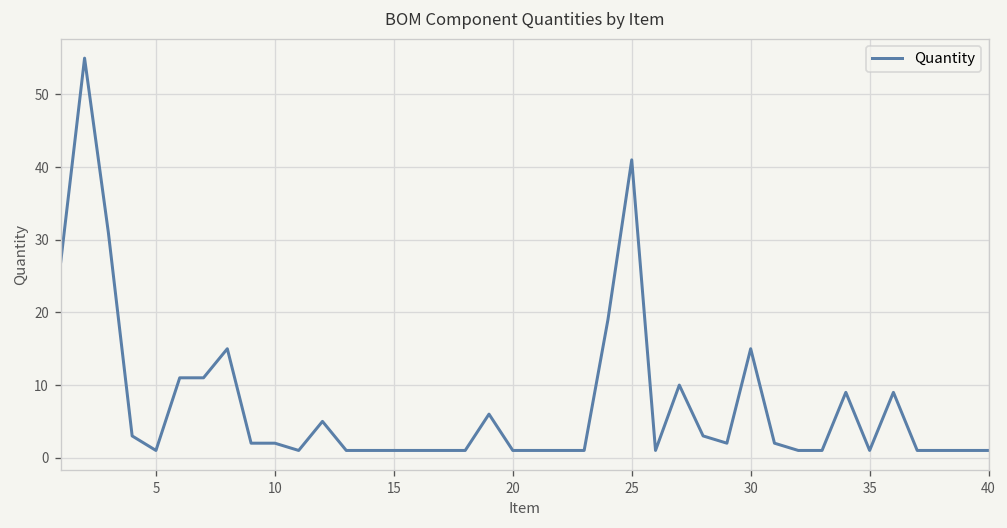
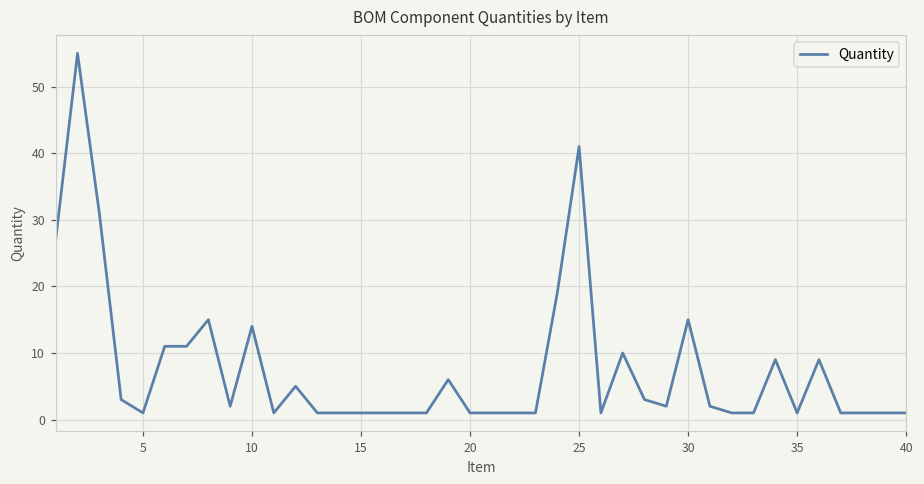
  {
    "5": 1,
-   "10": 2,
+   "10": 14,
    "15": 1,
    "20": 1,
    "25": 41,
    "30": 15,
    "35": 1,
    "40": 1
  }
